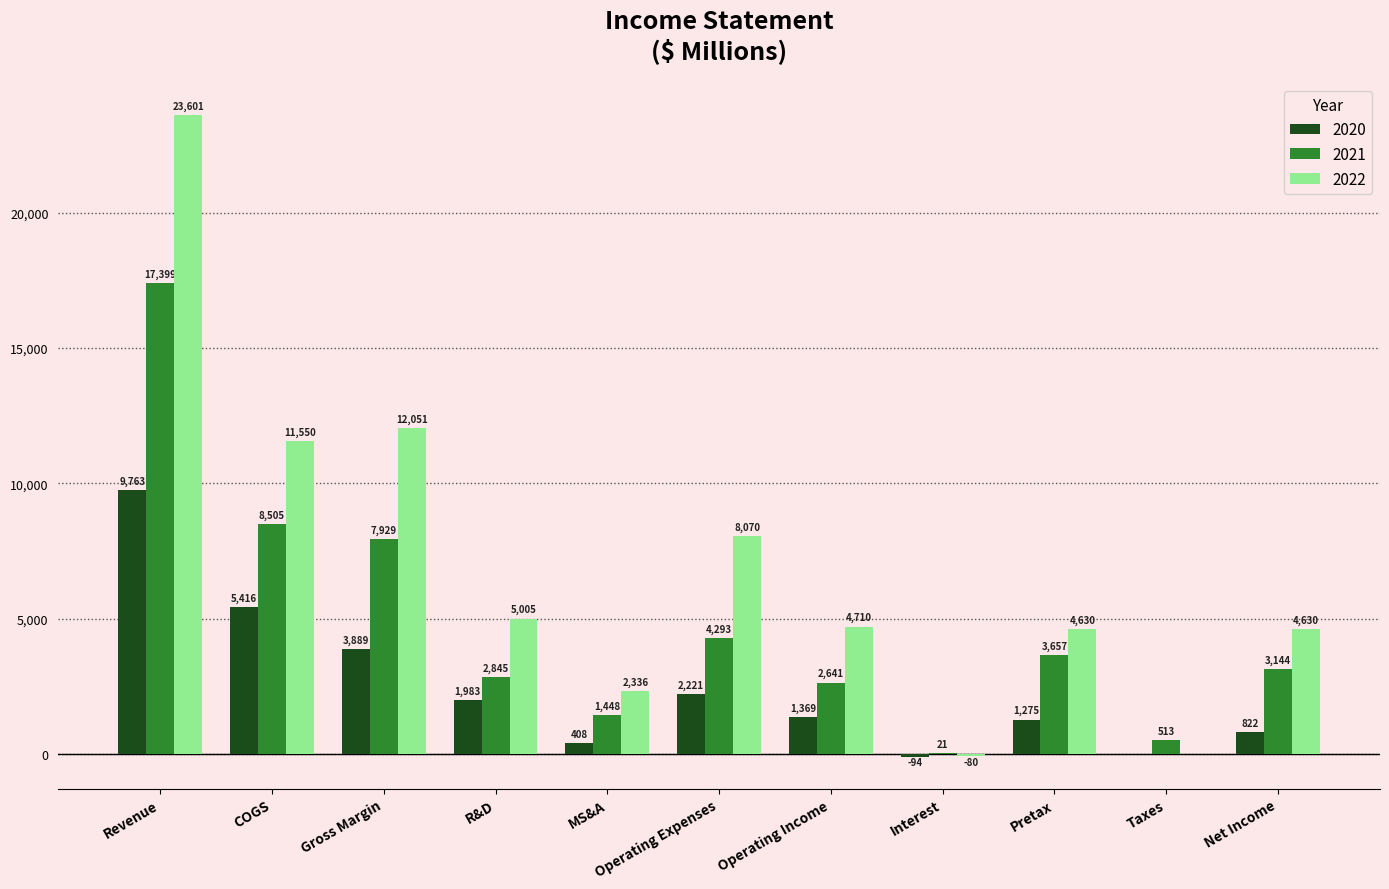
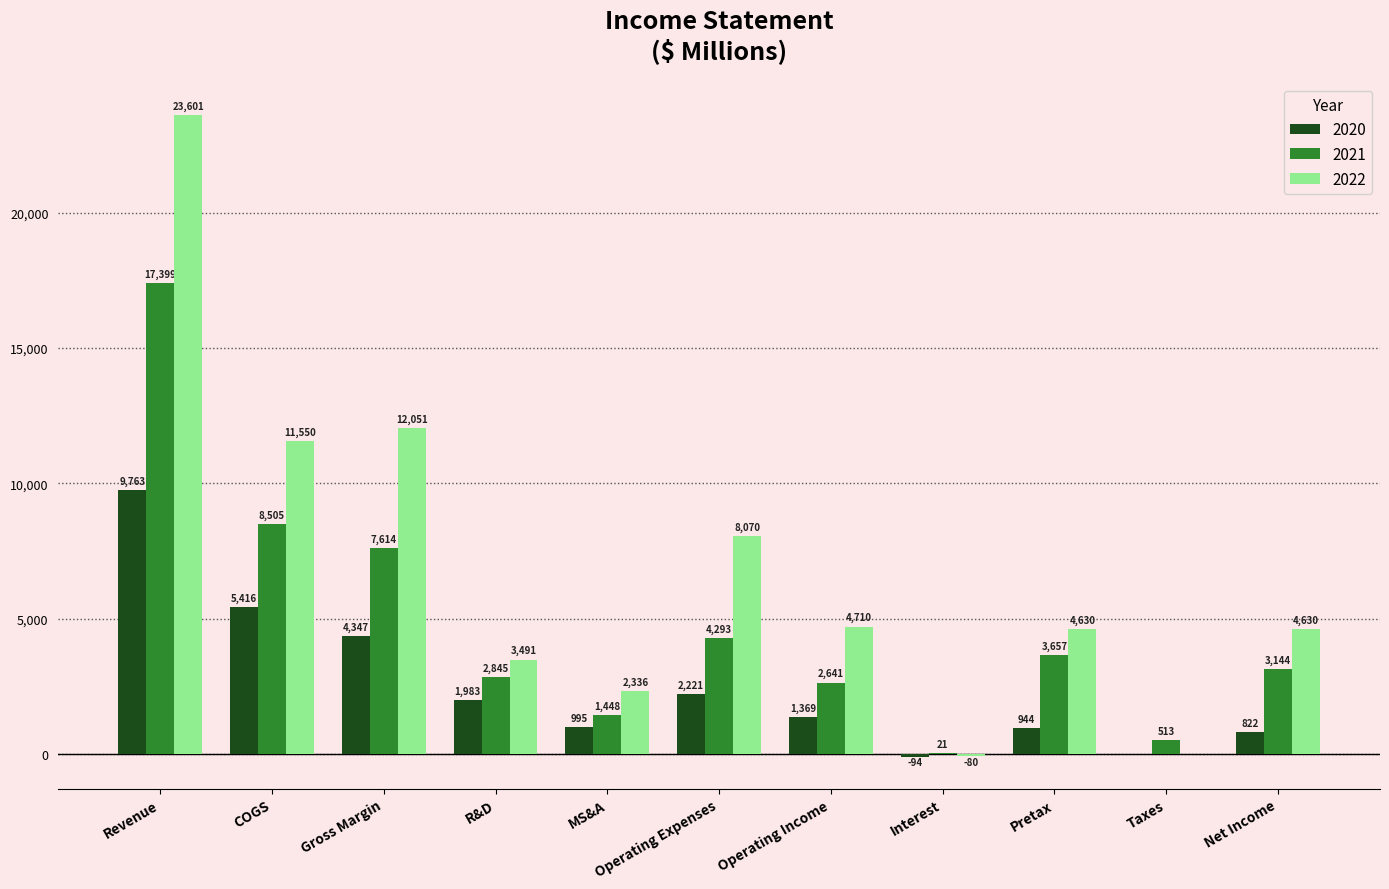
  {
    "2020": {
      "Revenue": "9,763",
      "COGS": "5,416",
-     "Gross Margin": "3,889",
+     "Gross Margin": "4,347",
      "R&D": "1,983",
-     "MS&A": "408",
+     "MS&A": "995",
      "Operating Expenses": "2,221",
      "Operating Income": "1,369",
      "Interest": "-94",
-     "Pretax": "1,275",
+     "Pretax": "944",
      "Net Income": "822"
    },
    "2021": {
      "Revenue": "17,399",
      "COGS": "8,505",
-     "Gross Margin": "7,929",
+     "Gross Margin": "7,614",
      "R&D": "2,845",
      "MS&A": "1,448",
      "Operating Expenses": "4,293",
      "Operating Income": "2,641",
      "Interest": "21",
      "Pretax": "3,657",
      "Taxes": "513",
      "Net Income": "3,144"
    },
    "2022": {
      "Revenue": "23,601",
      "COGS": "11,550",
      "Gross Margin": "12,051",
-     "R&D": "5,005",
+     "R&D": "3,491",
      "MS&A": "2,336",
      "Operating Expenses": "8,070",
      "Operating Income": "4,710",
      "Interest": "-80",
      "Pretax": "4,630",
      "Net Income": "4,630"
    }
  }
